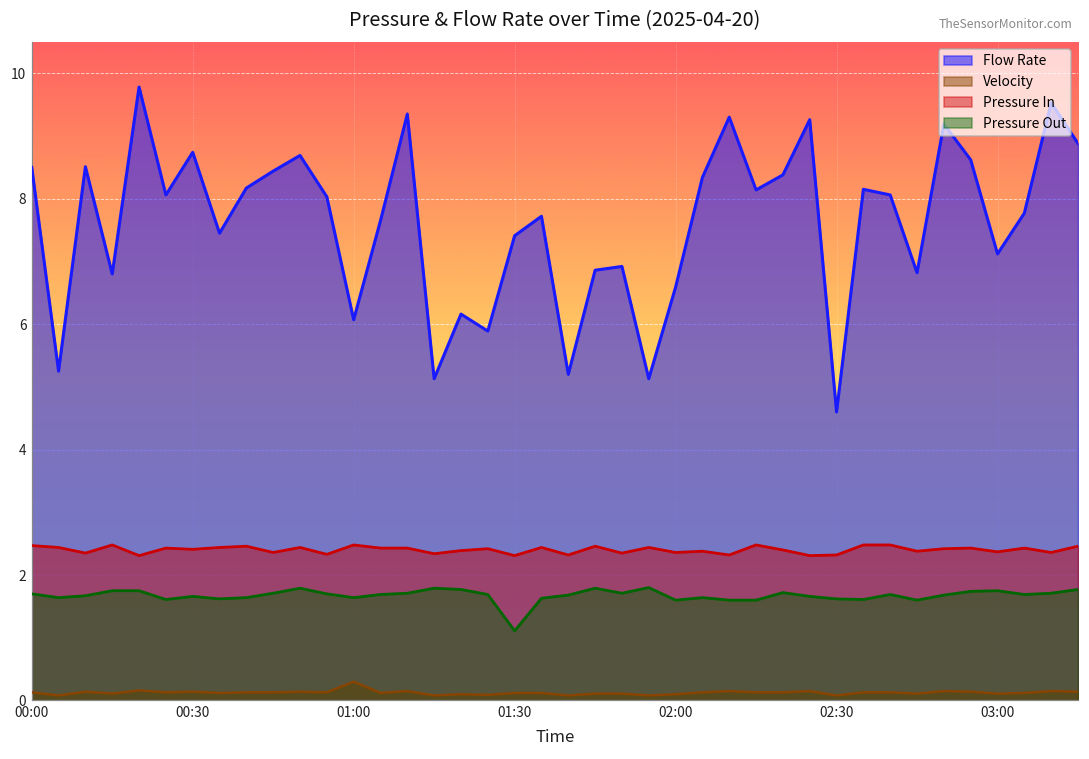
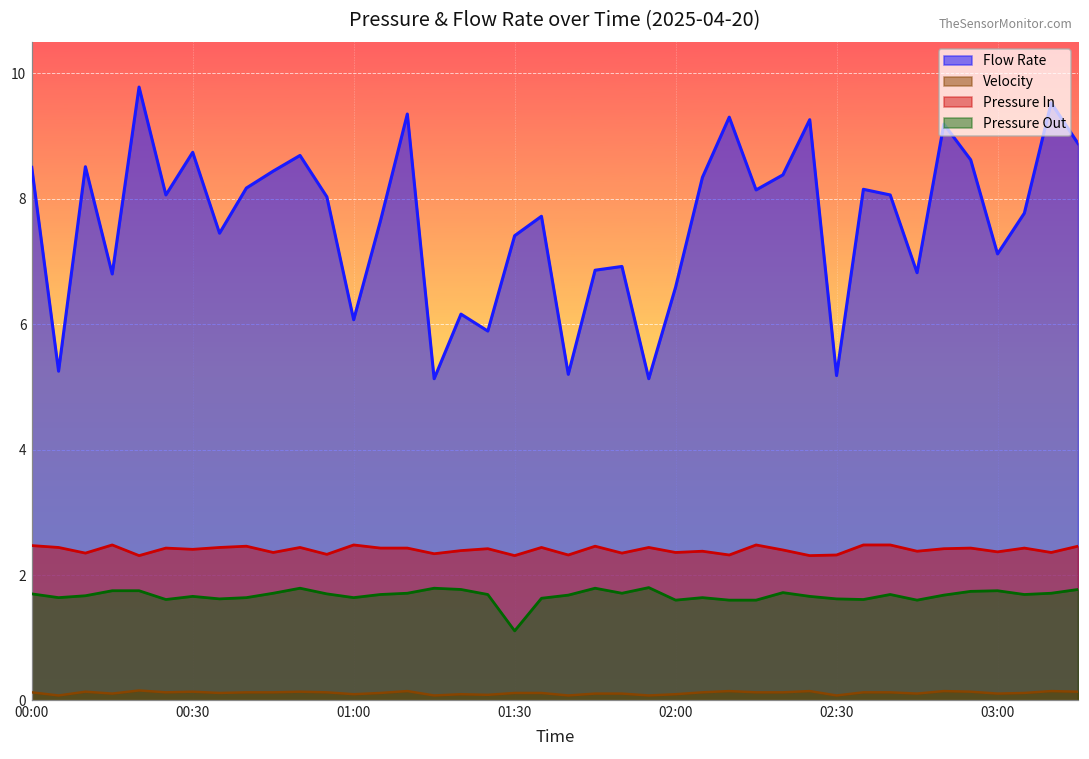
  {
    "Flow Rate": {
      "00:00": 8.5,
      "00:30": 8.7,
      "01:00": 6.1,
      "01:30": 7.4,
      "02:00": 6.6,
-     "02:30": 4.6,
+     "02:30": 5.2,
      "03:00": 7.1
    },
    "Velocity": {
      "00:00": 0.1,
      "00:30": 0.1,
-     "01:00": 0.3,
+     "01:00": 0.1,
      "01:30": 0.1,
      "02:00": 0.1,
      "02:30": 0.1,
      "03:00": 0.1
    },
    "Pressure In": {
      "00:00": 2.5,
      "00:30": 2.4,
      "01:00": 2.5,
      "01:30": 2.3,
      "02:00": 2.4,
      "02:30": 2.3,
      "03:00": 2.4
    },
    "Pressure Out": {
      "00:00": 1.7,
      "00:30": 1.7,
      "01:00": 1.6,
      "01:30": 1.1,
      "02:00": 1.6,
      "02:30": 1.6,
      "03:00": 1.8
    }
  }
